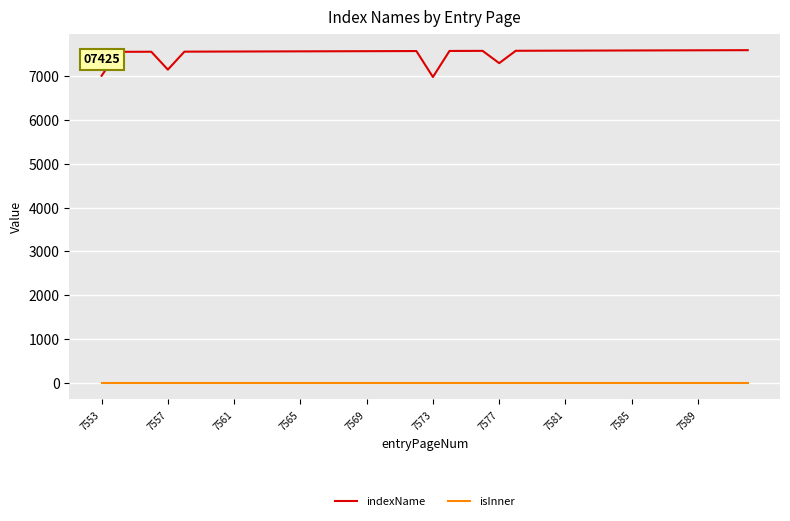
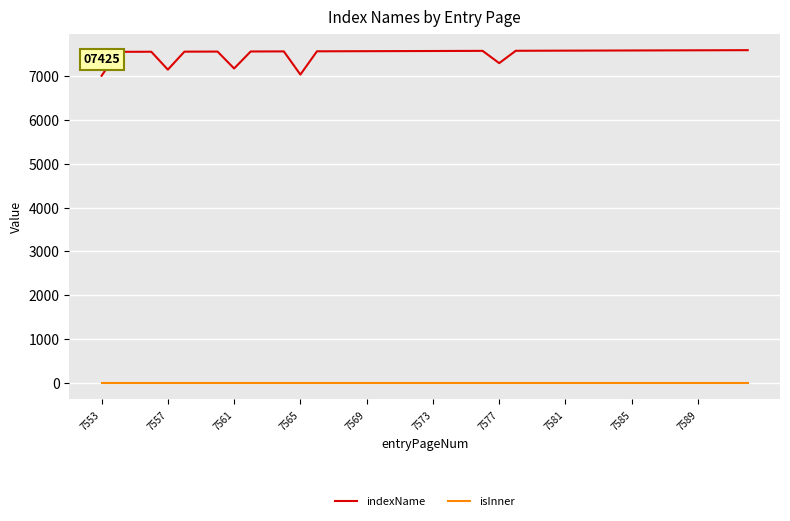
  {
    "indexName": {
      "7553": 7000,
      "7557": 7100,
-     "7561": 7600,
-     "7565": 7600,
+     "7561": 7200,
+     "7565": 7000,
      "7569": 7600,
-     "7573": 7000,
+     "7573": 7600,
      "7577": 7300,
      "7581": 7600,
      "7585": 7600,
      "7589": 7600
    },
    "isInner": {
      "7553": 0,
      "7557": 0,
      "7561": 0,
      "7565": 0,
      "7569": 0,
      "7573": 0,
      "7577": 0,
      "7581": 0,
      "7585": 0,
      "7589": 0
    }
  }
